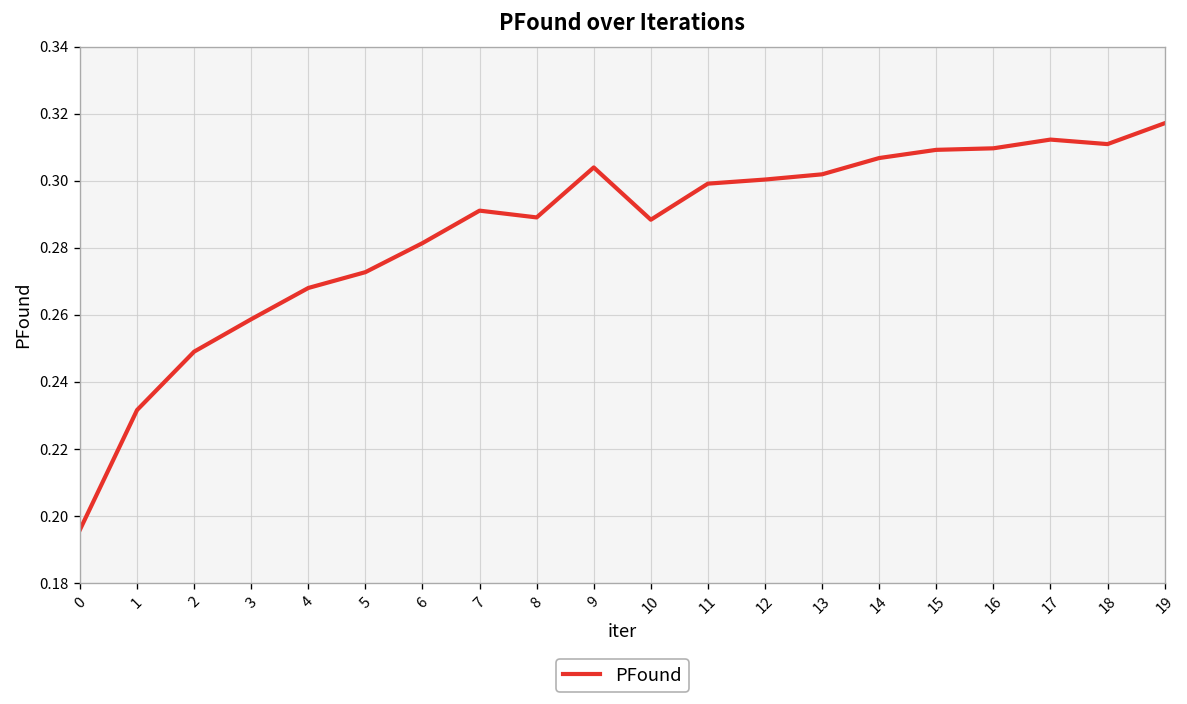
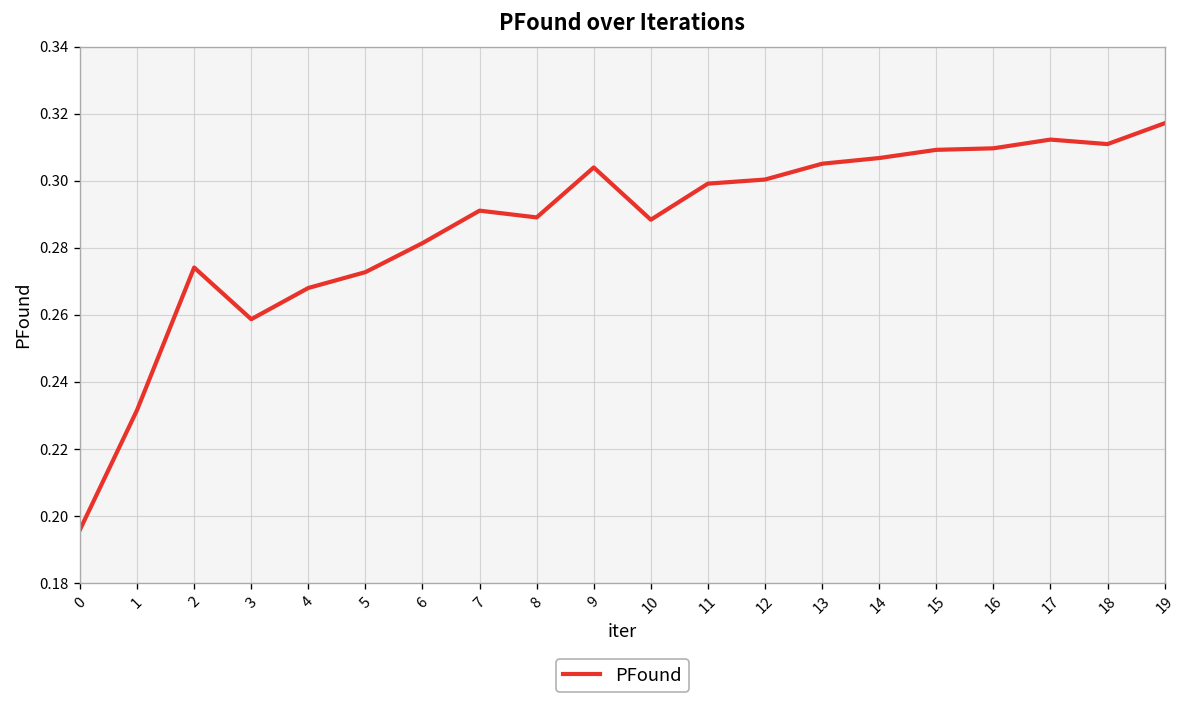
  {
    "0": 0.196,
    "1": 0.232,
-   "2": 0.249,
+   "2": 0.274,
    "3": 0.259,
    "4": 0.268,
    "5": 0.273,
    "6": 0.281,
    "7": 0.291,
    "8": 0.289,
    "9": 0.304,
    "10": 0.288,
    "11": 0.299,
    "12": 0.300,
-   "13": 0.302,
+   "13": 0.305,
    "14": 0.307,
    "15": 0.309,
    "16": 0.310,
    "17": 0.312,
    "18": 0.311,
    "19": 0.317
  }
